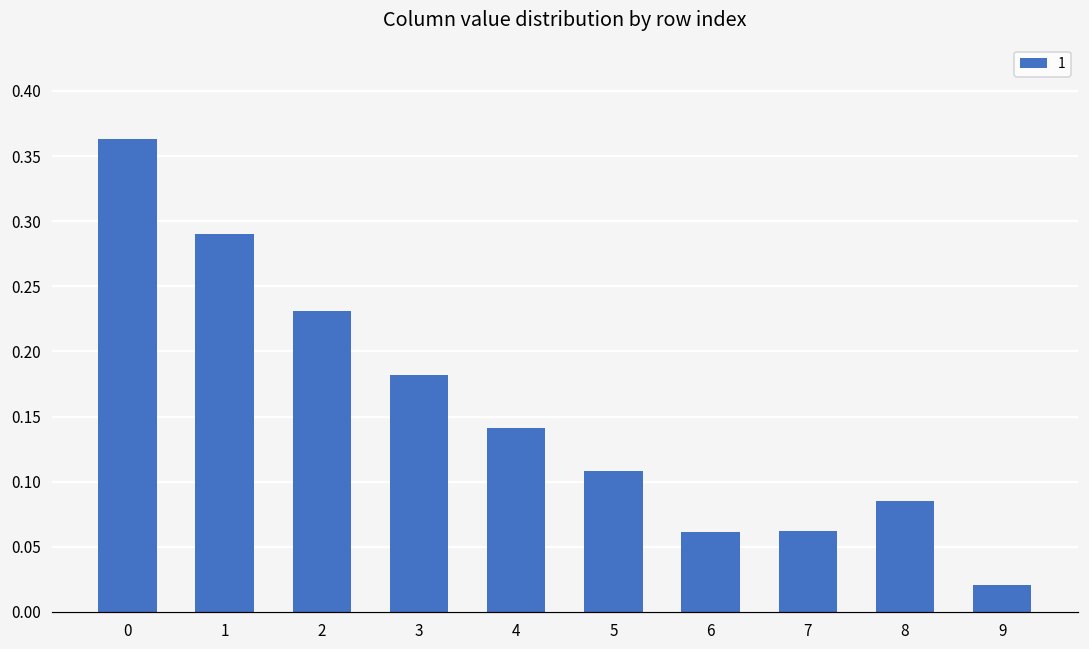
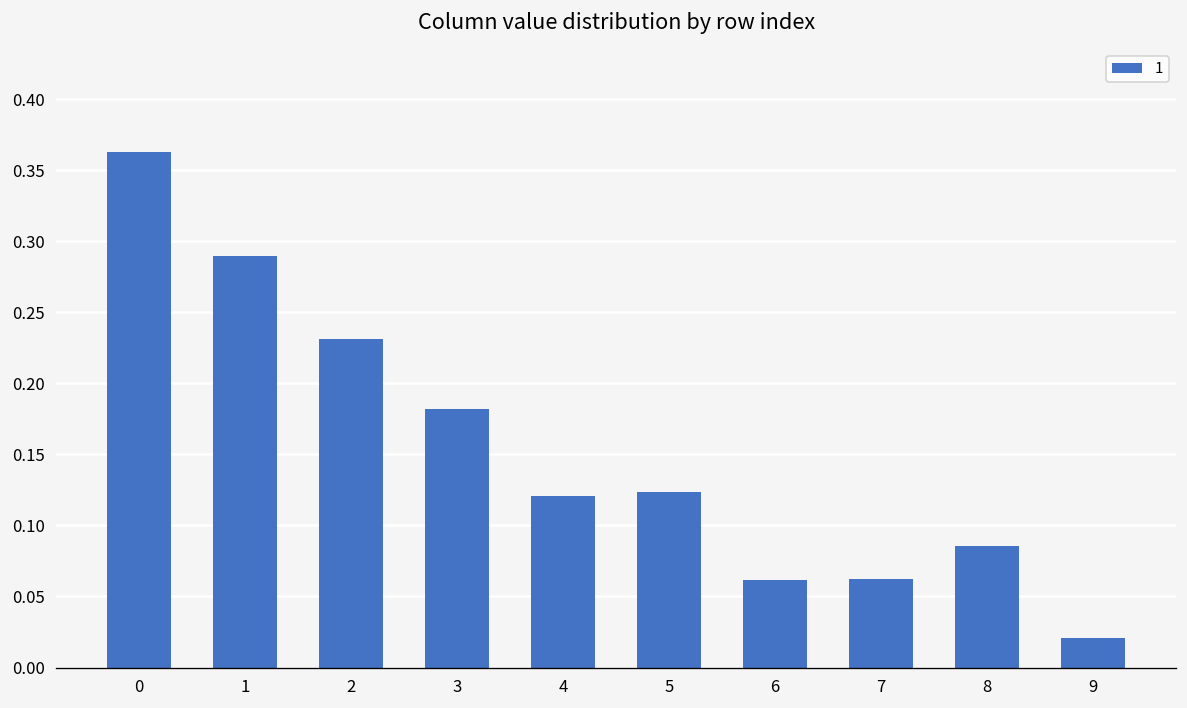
  {
    "0": 0.363,
    "1": 0.290,
    "2": 0.231,
    "3": 0.182,
-   "4": 0.141,
-   "5": 0.108,
+   "4": 0.120,
+   "5": 0.123,
    "6": 0.062,
    "7": 0.062,
    "8": 0.085,
    "9": 0.021
  }
